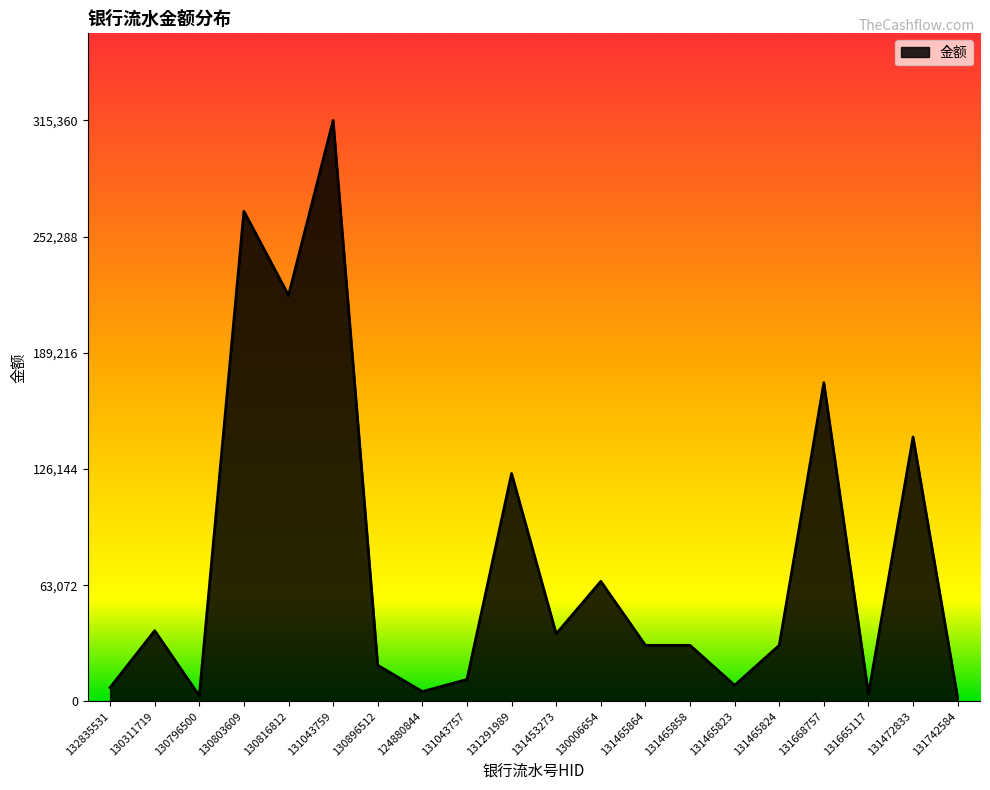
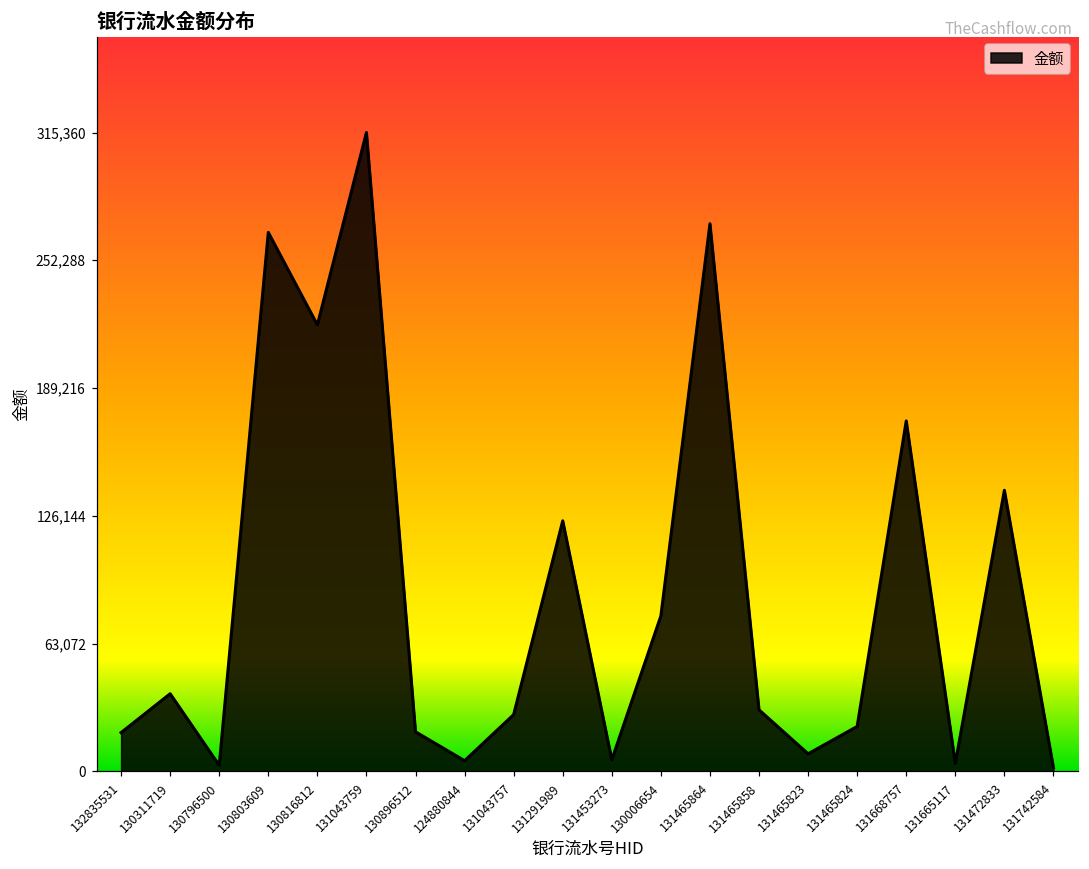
  {
-   "132835531": "7,000",
+   "132835531": "19,000",
    "130311719": "38,000",
    "130796500": "3,000",
    "130803609": "266,000",
    "130816812": "220,000",
    "131043759": "315,000",
    "130896512": "20,000",
    "124880844": "5,000",
-   "131043757": "12,000",
+   "131043757": "28,000",
    "131291989": "124,000",
-   "131453273": "37,000",
-   "130006654": "65,000",
-   "131465864": "30,000",
+   "131453273": "6,000",
+   "130006654": "77,000",
+   "131465864": "270,000",
    "131465858": "30,000",
    "131465823": "9,000",
-   "131465824": "30,000",
+   "131465824": "22,000",
    "131668757": "173,000",
    "131665117": "4,000",
-   "131472833": "144,000",
+   "131472833": "139,000",
    "131742584": "2,000"
  }
